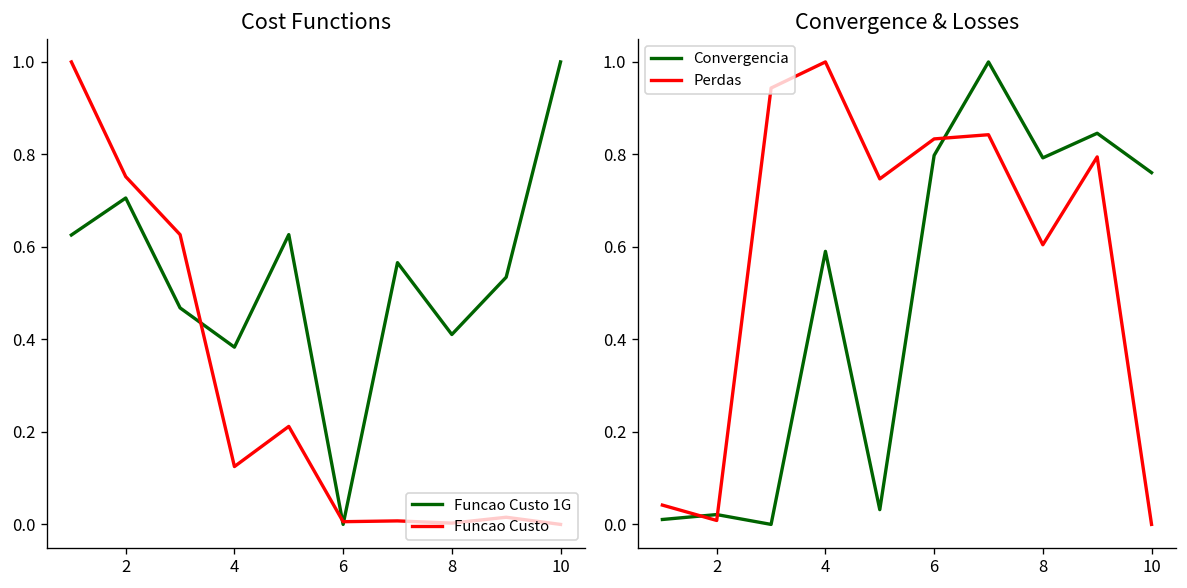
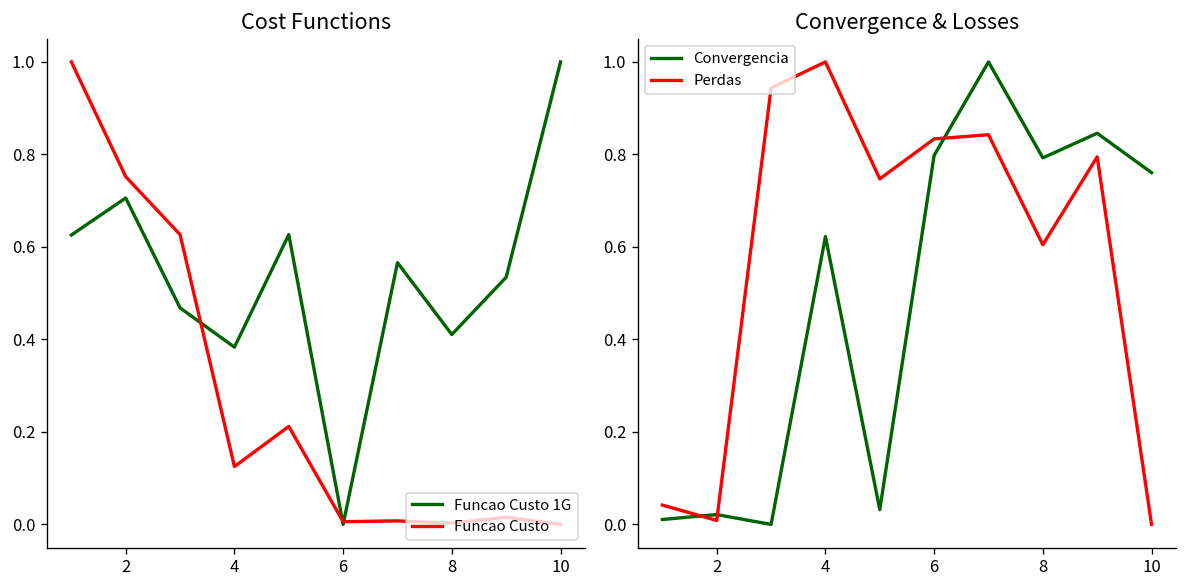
  {
    "Cost Functions": {
      "Funcao Custo 1G": {
        "2": 0.71,
        "4": 0.38,
        "8": 0.41,
        "10": 1.00
      },
      "Funcao Custo": {
        "2": 0.75,
        "4": 0.13
      }
    },
    "Convergence & Losses": {
      "Convergencia": {
        "2": 0.02,
-       "4": 0.59,
+       "4": 0.62,
        "6": 0.80,
        "8": 0.79,
        "10": 0.76
      },
      "Perdas": {
        "2": 0.01,
        "4": 1.00,
        "6": 0.83,
        "8": 0.60,
        "10": 0.00
      }
    }
  }
